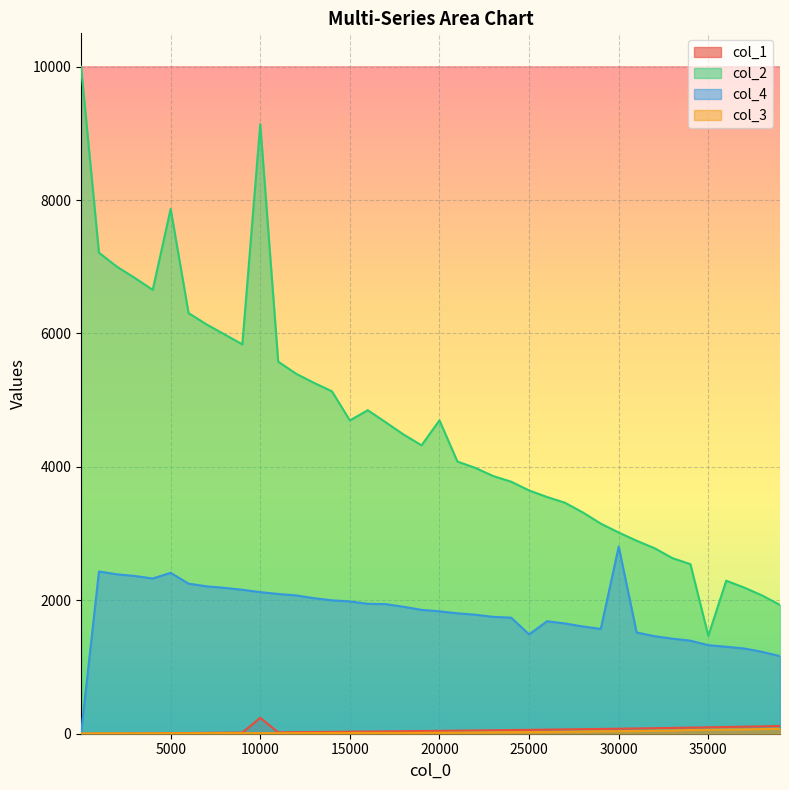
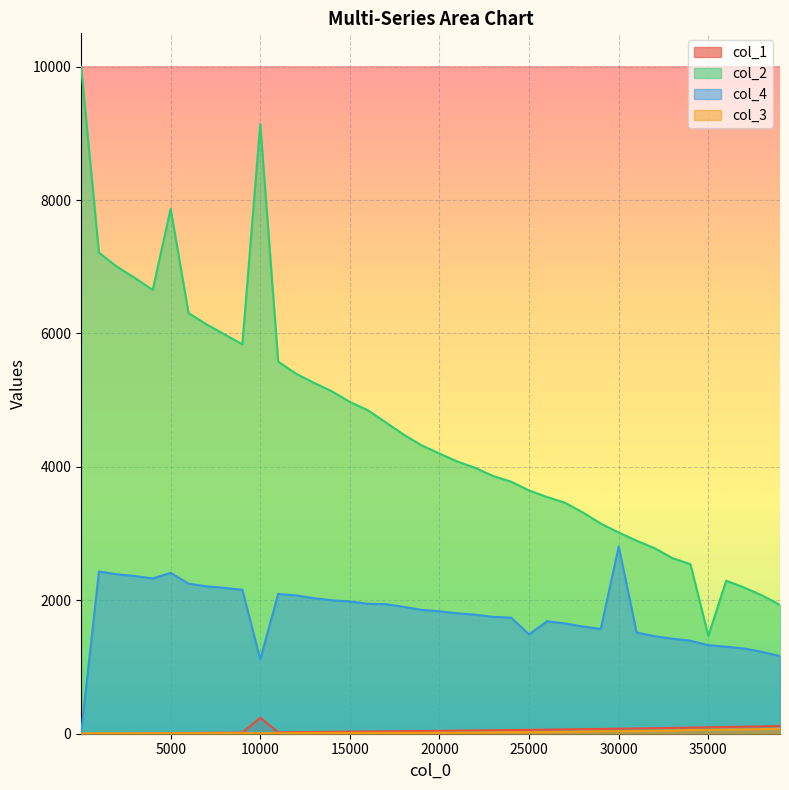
  {
    "col_1": {
      "10000": 200,
      "35000": 100
    },
    "col_2": {
      "5000": 7900,
      "10000": 9100,
-     "15000": 4700,
-     "20000": 4700,
+     "15000": 5000,
+     "20000": 4200,
      "25000": 3600,
      "30000": 3000,
      "35000": 1500
    },
    "col_4": {
      "5000": 2400,
-     "10000": 2100,
+     "10000": 1100,
      "15000": 2000,
      "20000": 1800,
      "25000": 1500,
      "30000": 2800,
      "35000": 1300
    },
    "col_3": {
      "10000": 0,
      "35000": 100
    }
  }
